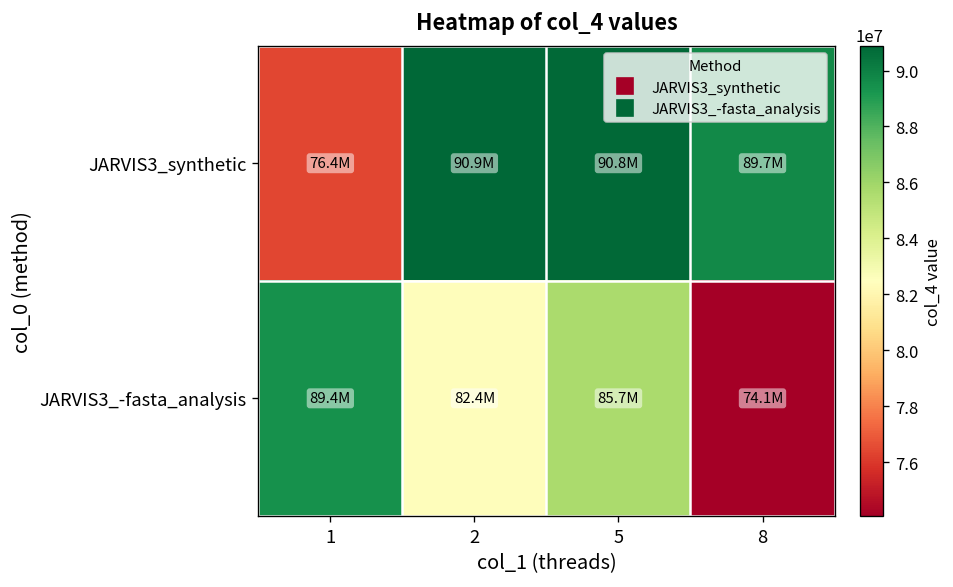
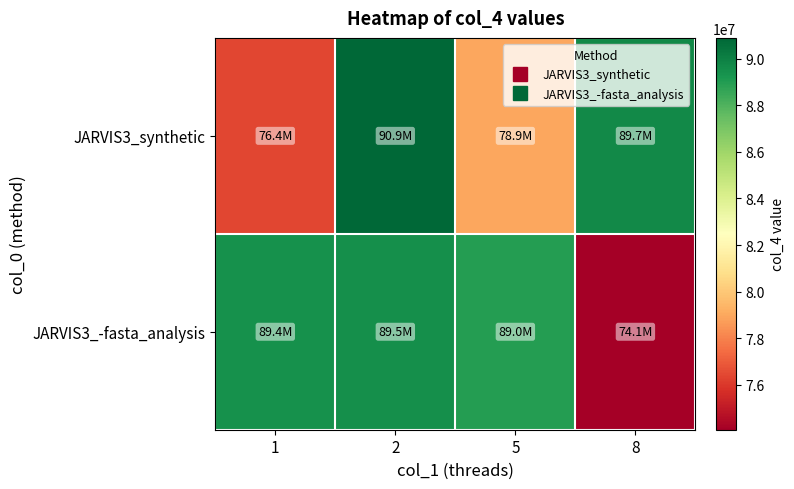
  {
    "JARVIS3_synthetic": {
-     "5": "90.8M"
+     "5": "78.9M"
    },
    "JARVIS3_-fasta_analysis": {
-     "2": "82.4M",
-     "5": "85.7M"
+     "2": "89.5M",
+     "5": "89.0M"
    }
  }
